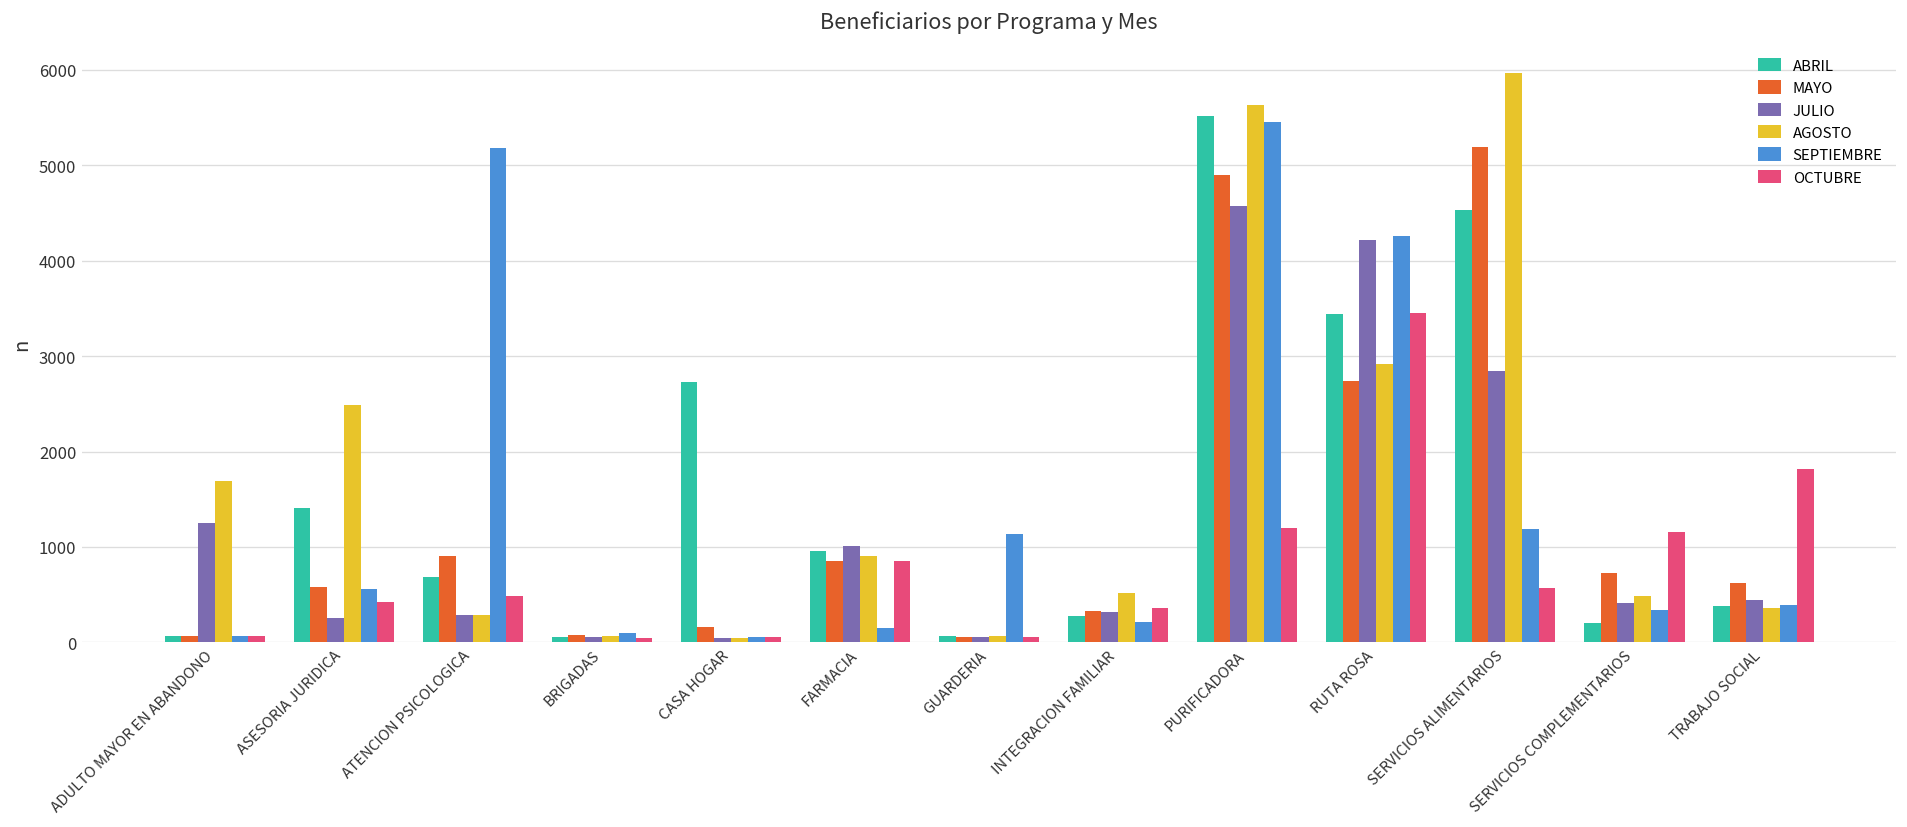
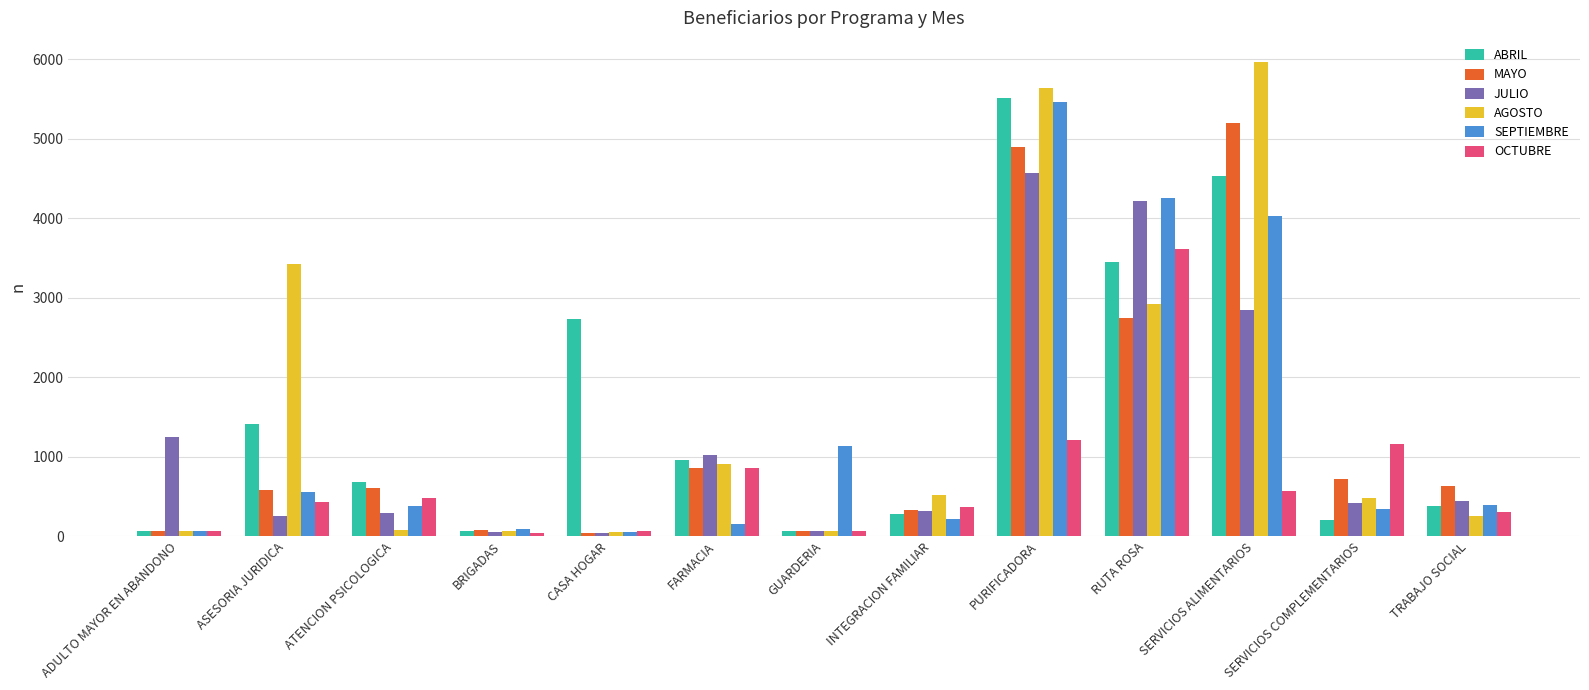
  {
    "ABRIL": {
      "ADULTO MAYOR EN ABANDONO": 100,
      "ASESORIA JURIDICA": 1400,
      "ATENCION PSICOLOGICA": 700,
      "BRIGADAS": 100,
      "CASA HOGAR": 2700,
      "FARMACIA": 1000,
      "GUARDERIA": 100,
      "INTEGRACION FAMILIAR": 300,
      "PURIFICADORA": 5500,
      "RUTA ROSA": 3400,
      "SERVICIOS ALIMENTARIOS": 4500,
      "SERVICIOS COMPLEMENTARIOS": 200,
      "TRABAJO SOCIAL": 400
    },
    "MAYO": {
      "ADULTO MAYOR EN ABANDONO": 100,
      "ASESORIA JURIDICA": 600,
-     "ATENCION PSICOLOGICA": 900,
+     "ATENCION PSICOLOGICA": 600,
      "BRIGADAS": 100,
-     "CASA HOGAR": 200,
+     "CASA HOGAR": 0,
      "FARMACIA": 900,
      "GUARDERIA": 100,
      "INTEGRACION FAMILIAR": 300,
      "PURIFICADORA": 4900,
      "RUTA ROSA": 2700,
      "SERVICIOS ALIMENTARIOS": 5200,
      "SERVICIOS COMPLEMENTARIOS": 700,
      "TRABAJO SOCIAL": 600
    },
    "JULIO": {
      "ADULTO MAYOR EN ABANDONO": 1300,
      "ASESORIA JURIDICA": 300,
      "ATENCION PSICOLOGICA": 300,
      "BRIGADAS": 100,
      "CASA HOGAR": 0,
      "FARMACIA": 1000,
      "GUARDERIA": 100,
      "INTEGRACION FAMILIAR": 300,
      "PURIFICADORA": 4600,
      "RUTA ROSA": 4200,
      "SERVICIOS ALIMENTARIOS": 2800,
      "SERVICIOS COMPLEMENTARIOS": 400,
      "TRABAJO SOCIAL": 400
    },
    "AGOSTO": {
-     "ADULTO MAYOR EN ABANDONO": 1700,
-     "ASESORIA JURIDICA": 2500,
-     "ATENCION PSICOLOGICA": 300,
+     "ADULTO MAYOR EN ABANDONO": 100,
+     "ASESORIA JURIDICA": 3400,
+     "ATENCION PSICOLOGICA": 100,
      "BRIGADAS": 100,
      "CASA HOGAR": 100,
      "FARMACIA": 900,
      "GUARDERIA": 100,
      "INTEGRACION FAMILIAR": 500,
      "PURIFICADORA": 5600,
      "RUTA ROSA": 2900,
      "SERVICIOS ALIMENTARIOS": 6000,
      "SERVICIOS COMPLEMENTARIOS": 500,
-     "TRABAJO SOCIAL": 400
+     "TRABAJO SOCIAL": 200
    },
    "SEPTIEMBRE": {
      "ADULTO MAYOR EN ABANDONO": 100,
      "ASESORIA JURIDICA": 600,
-     "ATENCION PSICOLOGICA": 5200,
+     "ATENCION PSICOLOGICA": 400,
      "BRIGADAS": 100,
      "CASA HOGAR": 100,
      "FARMACIA": 100,
      "GUARDERIA": 1100,
      "INTEGRACION FAMILIAR": 200,
      "PURIFICADORA": 5500,
      "RUTA ROSA": 4300,
-     "SERVICIOS ALIMENTARIOS": 1200,
+     "SERVICIOS ALIMENTARIOS": 4000,
      "SERVICIOS COMPLEMENTARIOS": 300,
      "TRABAJO SOCIAL": 400
    },
    "OCTUBRE": {
      "ADULTO MAYOR EN ABANDONO": 100,
      "ASESORIA JURIDICA": 400,
      "ATENCION PSICOLOGICA": 500,
      "BRIGADAS": 0,
      "CASA HOGAR": 100,
      "FARMACIA": 900,
      "GUARDERIA": 100,
      "INTEGRACION FAMILIAR": 400,
      "PURIFICADORA": 1200,
-     "RUTA ROSA": 3400,
+     "RUTA ROSA": 3600,
      "SERVICIOS ALIMENTARIOS": 600,
      "SERVICIOS COMPLEMENTARIOS": 1200,
-     "TRABAJO SOCIAL": 1800
+     "TRABAJO SOCIAL": 300
    }
  }
